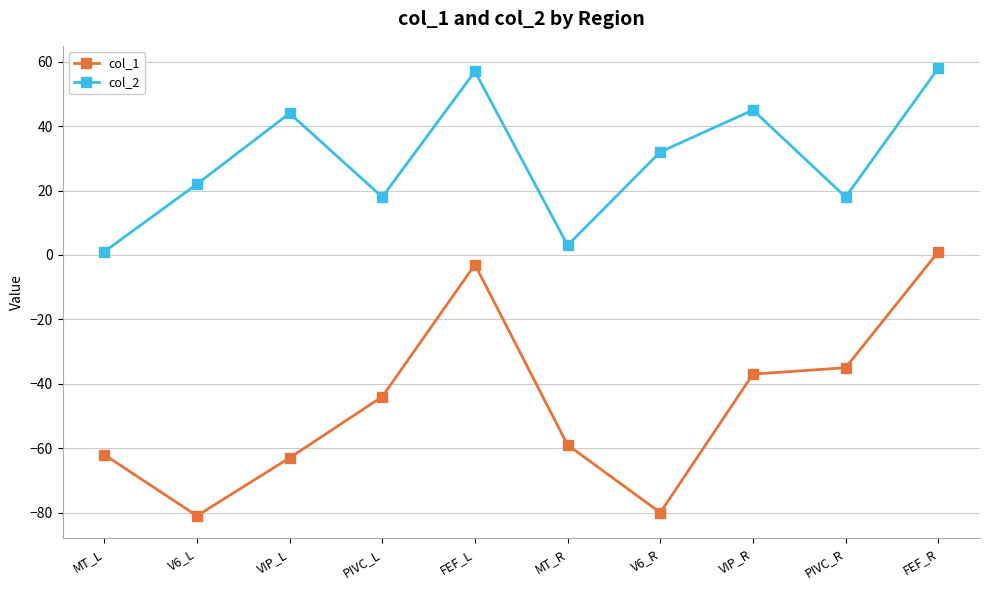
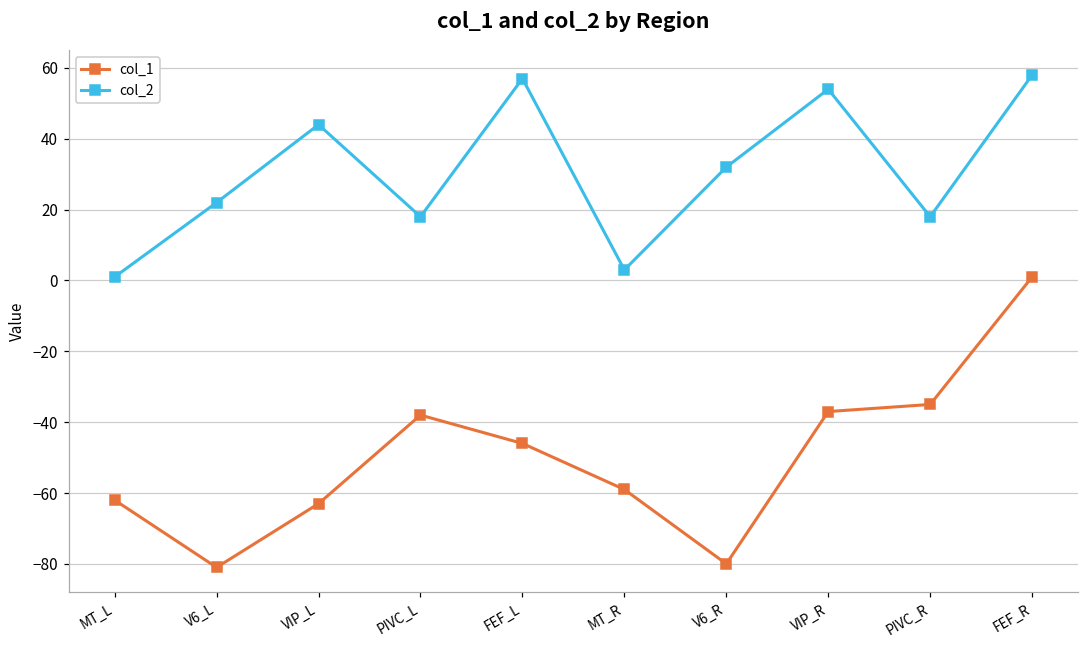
  {
    "col_1": {
      "MT_L": -62,
      "V6_L": -81,
      "VIP_L": -63,
-     "PIVC_L": -44,
-     "FEF_L": -3,
+     "PIVC_L": -38,
+     "FEF_L": -46,
      "MT_R": -59,
      "V6_R": -80,
      "VIP_R": -37,
      "PIVC_R": -35,
      "FEF_R": 1
    },
    "col_2": {
      "MT_L": 1,
      "V6_L": 22,
      "VIP_L": 44,
      "PIVC_L": 18,
      "FEF_L": 57,
      "MT_R": 3,
      "V6_R": 32,
-     "VIP_R": 45,
+     "VIP_R": 54,
      "PIVC_R": 18,
      "FEF_R": 58
    }
  }
